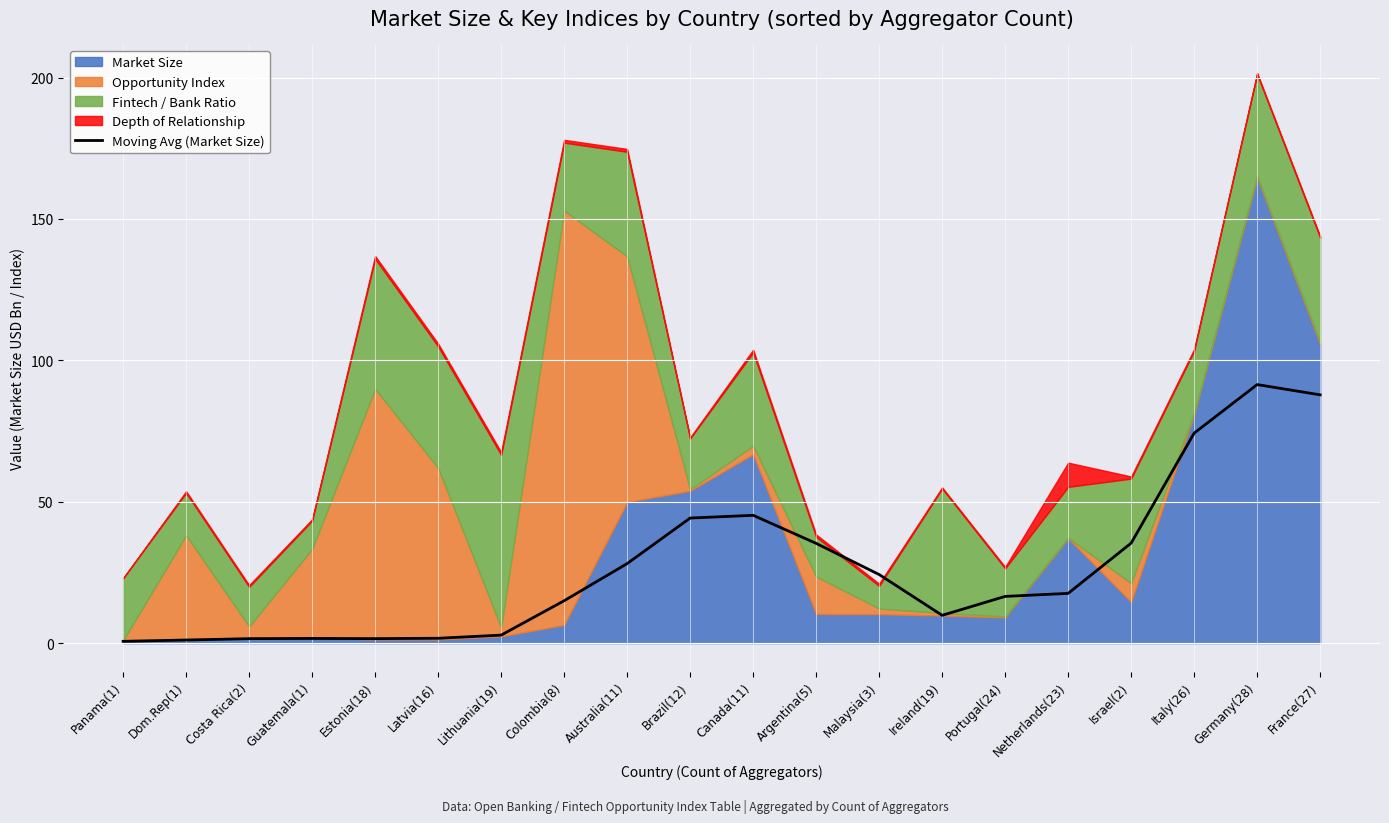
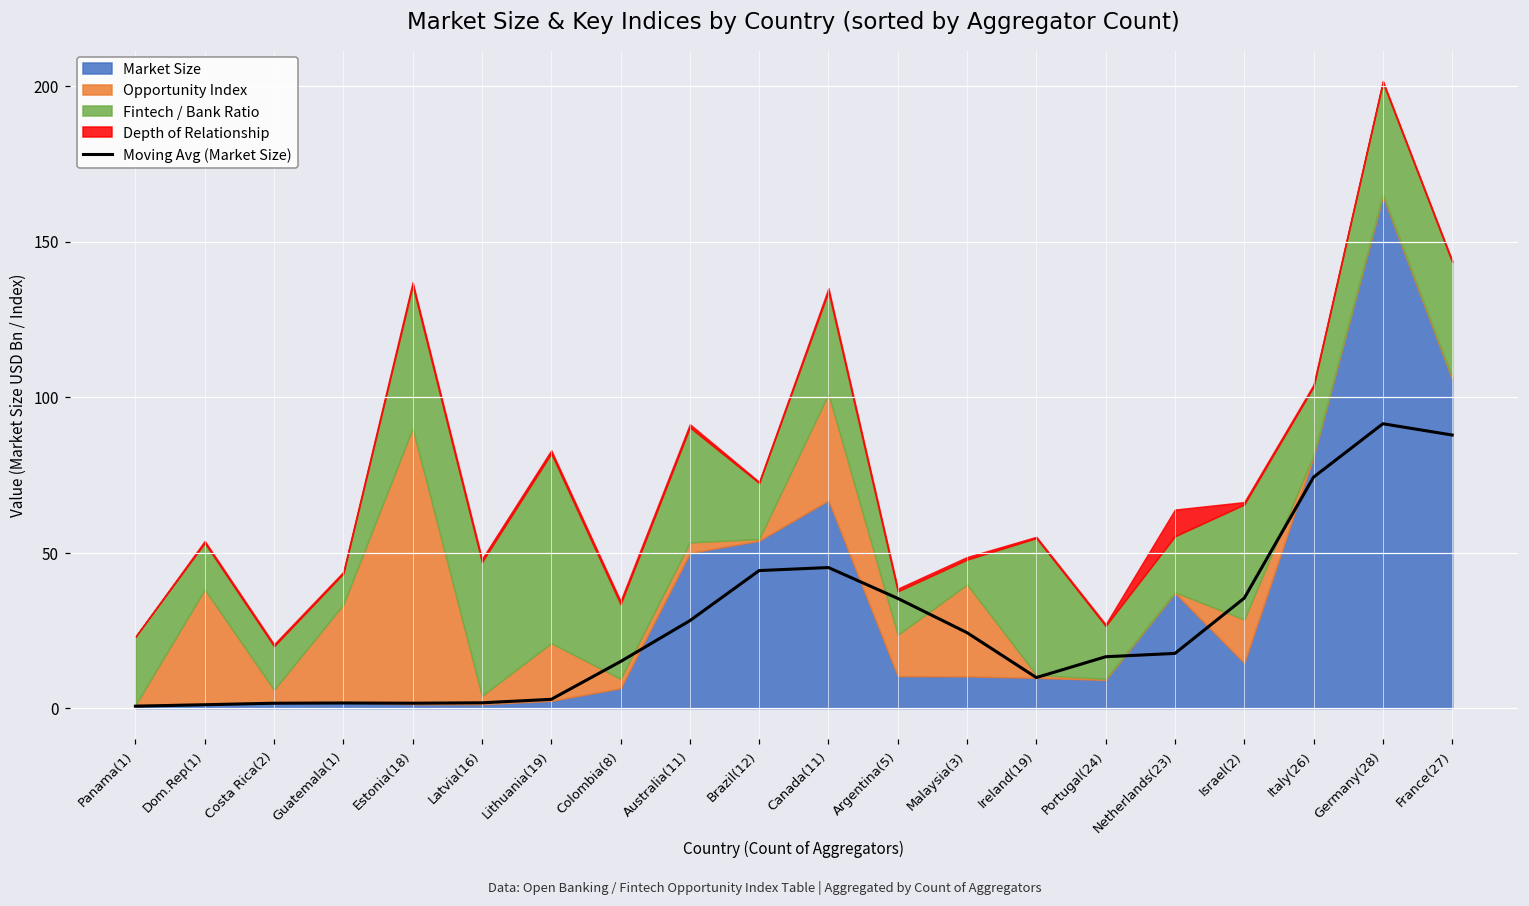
  {
    "Moving Avg (Market Size)": {
      "Colombia(8)": 15,
      "Australia(11)": 28,
      "Brazil(12)": 44,
      "Canada(11)": 45,
      "Argentina(5)": 35,
      "Malaysia(3)": 24,
      "Portugal(24)": 17,
      "Netherlands(23)": 18,
      "Israel(2)": 35,
      "Italy(26)": 74,
      "Germany(28)": 91,
      "France(27)": 88
    },
    "Market Size": {
      "Colombia(8)": 6,
      "Australia(11)": 50,
      "Canada(11)": 67,
      "Argentina(5)": 10,
      "Malaysia(3)": 10,
      "Israel(2)": 15
    },
    "Opportunity Index": {
      "Dom.Rep(1)": 37,
      "Costa Rica(2)": 4,
      "Guatemala(1)": 31,
      "Estonia(18)": 89,
-     "Latvia(16)": 61,
-     "Lithuania(19)": 3,
-     "Colombia(8)": 147,
-     "Australia(11)": 87,
-     "Canada(11)": 3,
+     "Latvia(16)": 3,
+     "Lithuania(19)": 19,
+     "Colombia(8)": 3,
+     "Australia(11)": 3,
+     "Canada(11)": 34,
      "Argentina(5)": 13,
-     "Malaysia(3)": 2,
-     "Israel(2)": 7
+     "Malaysia(3)": 30,
+     "Israel(2)": 14
    },
    "Fintech / Bank Ratio": {
      "Estonia(18)": 46,
      "Latvia(16)": 43,
      "Lithuania(19)": 61,
      "Colombia(8)": 24,
      "Australia(11)": 37,
      "Canada(11)": 33,
      "Netherlands(23)": 18
    },
    "Depth of Relationship": {
      "Estonia(18)": 1,
      "Latvia(16)": 1,
      "Lithuania(19)": 1,
      "Colombia(8)": 1,
      "Australia(11)": 1,
      "Canada(11)": 1,
      "Netherlands(23)": 9
    }
  }
